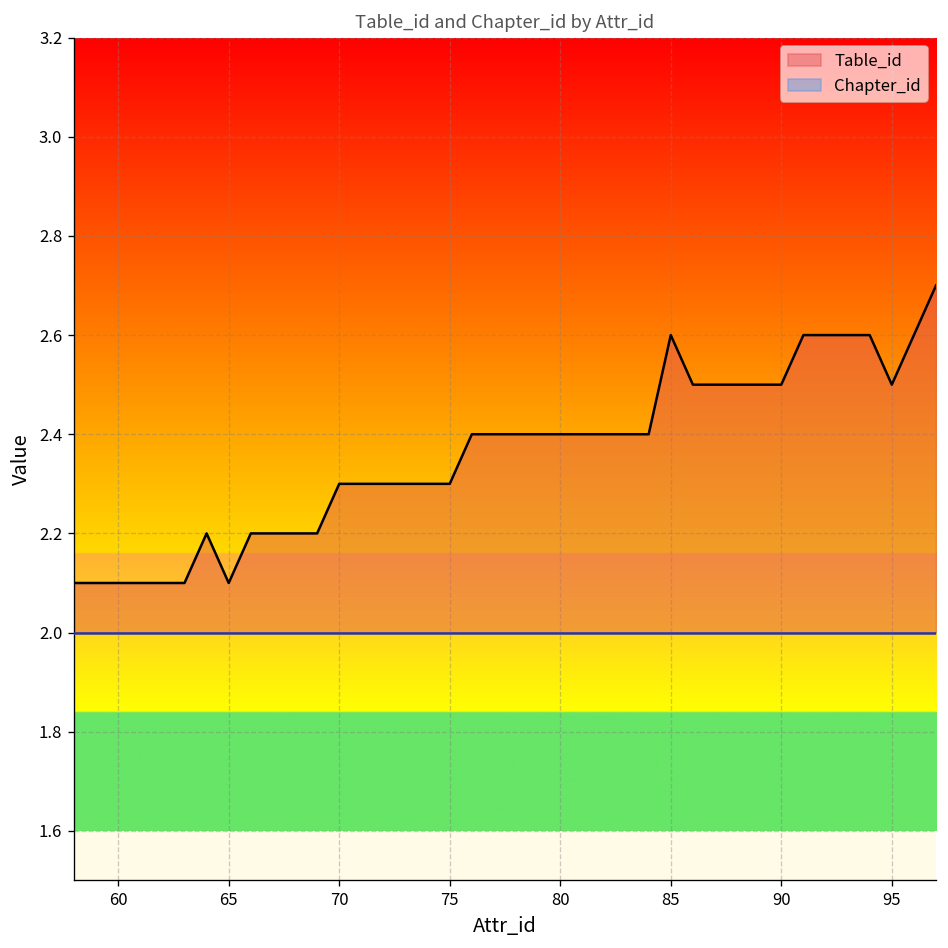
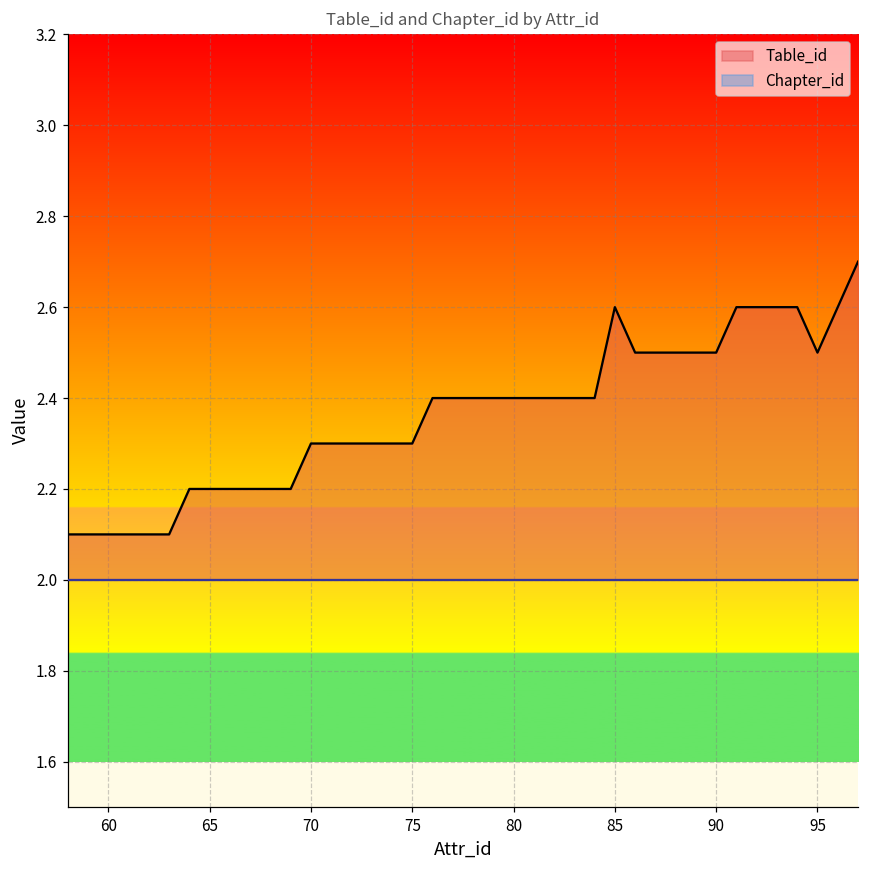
  {
    "Table_id": {
      "60": 2.1,
-     "65": 2.1,
+     "65": 2.2,
      "70": 2.3,
      "75": 2.3,
      "80": 2.4,
      "85": 2.6,
      "90": 2.5,
      "95": 2.5
    },
    "Chapter_id": {
      "60": 2.0,
      "65": 2.0,
      "70": 2.0,
      "75": 2.0,
      "80": 2.0,
      "85": 2.0,
      "90": 2.0,
      "95": 2.0
    }
  }
